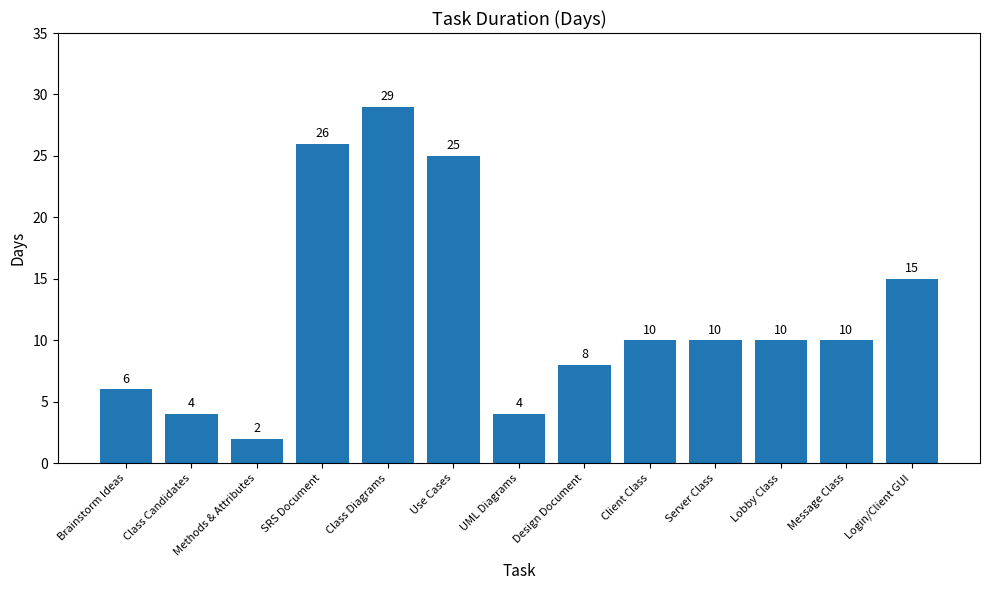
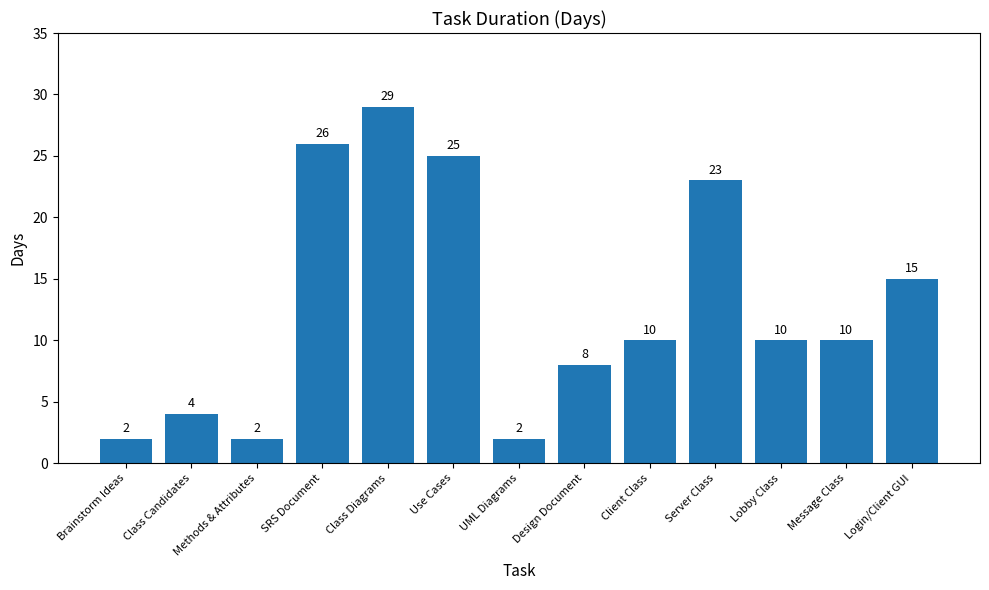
  {
-   "Brainstorm Ideas": 6,
+   "Brainstorm Ideas": 2,
    "Class Candidates": 4,
    "Methods & Attributes": 2,
    "SRS Document": 26,
    "Class Diagrams": 29,
    "Use Cases": 25,
-   "UML Diagrams": 4,
+   "UML Diagrams": 2,
    "Design Document": 8,
    "Client Class": 10,
-   "Server Class": 10,
+   "Server Class": 23,
    "Lobby Class": 10,
    "Message Class": 10,
    "Login/Client GUI": 15
  }
